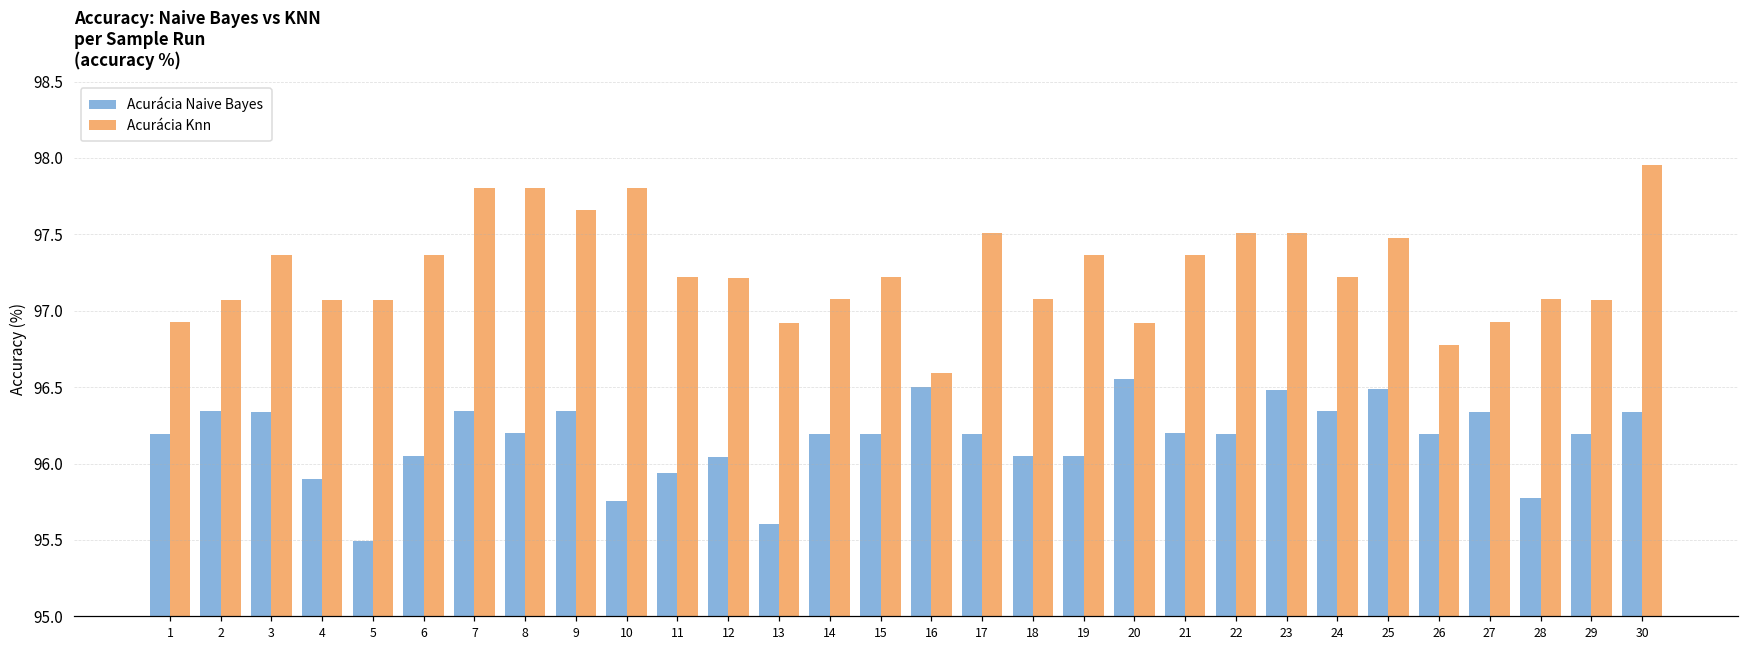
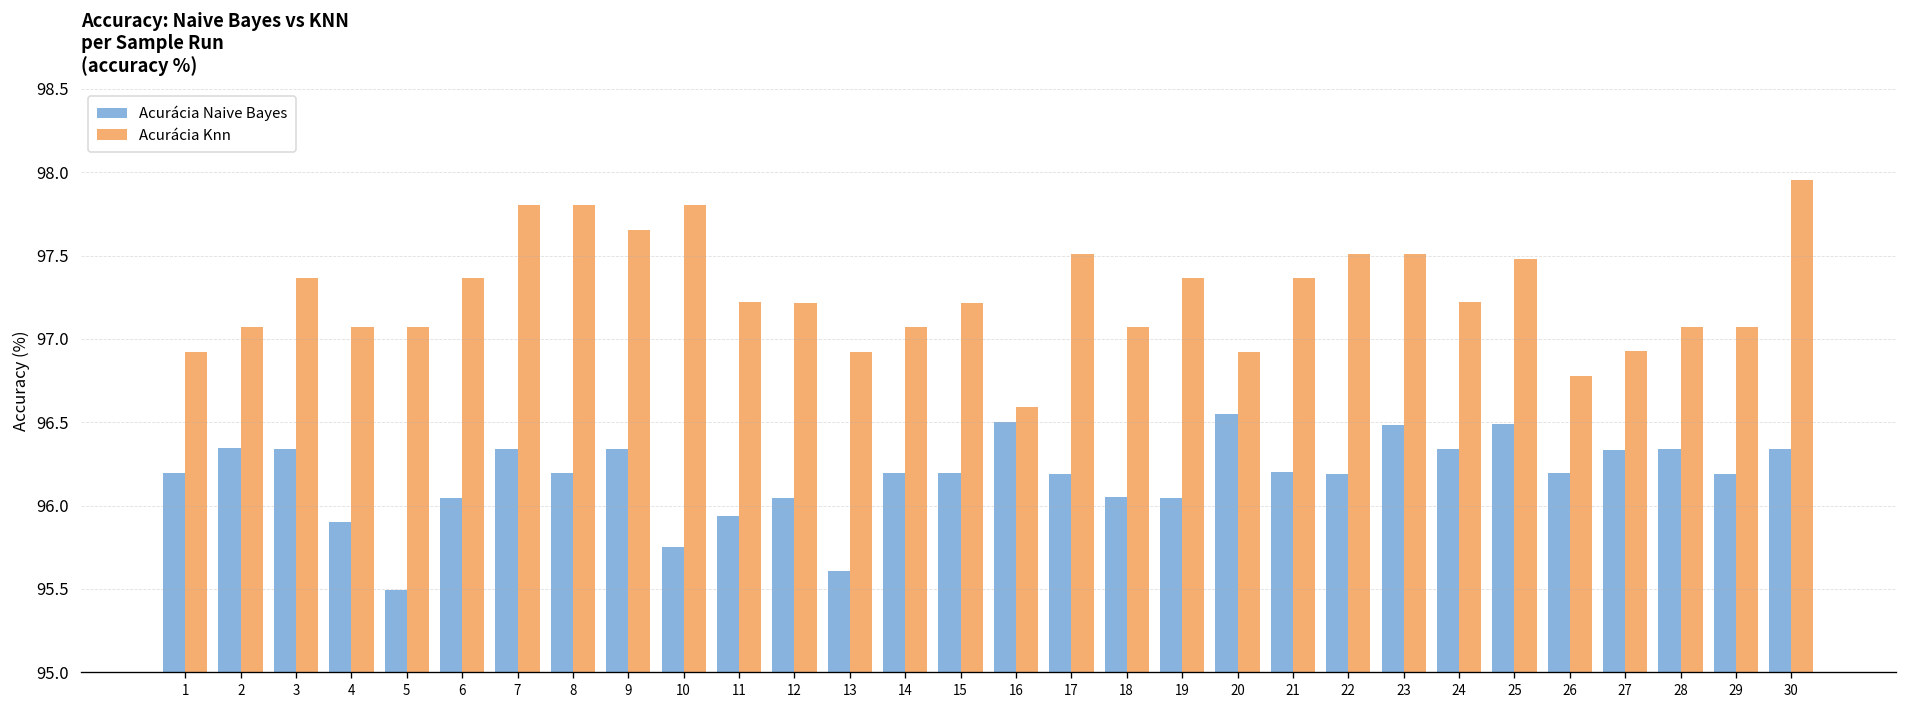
  {
    "Acurácia Naive Bayes": {
      "1": 96.19,
      "2": 96.34,
      "3": 96.34,
      "4": 95.90,
      "5": 95.49,
      "6": 96.05,
      "7": 96.34,
      "8": 96.20,
      "9": 96.34,
      "10": 95.75,
      "11": 95.94,
      "12": 96.04,
      "13": 95.61,
      "14": 96.19,
      "15": 96.19,
      "16": 96.50,
      "17": 96.19,
      "18": 96.05,
      "19": 96.05,
      "20": 96.55,
      "21": 96.20,
      "22": 96.19,
      "23": 96.48,
      "24": 96.34,
      "25": 96.49,
      "26": 96.19,
      "27": 96.34,
-     "28": 95.77,
+     "28": 96.34,
      "29": 96.19,
      "30": 96.34
    },
    "Acurácia Knn": {
      "1": 96.92,
      "2": 97.07,
      "3": 97.36,
      "4": 97.07,
      "5": 97.07,
      "6": 97.37,
      "7": 97.80,
      "8": 97.80,
      "9": 97.66,
      "10": 97.81,
      "11": 97.22,
      "12": 97.22,
      "13": 96.92,
      "14": 97.07,
      "15": 97.22,
      "16": 96.59,
      "17": 97.51,
      "18": 97.07,
      "19": 97.36,
      "20": 96.92,
      "21": 97.36,
      "22": 97.51,
      "23": 97.51,
      "24": 97.22,
      "25": 97.48,
      "26": 96.78,
      "27": 96.93,
      "28": 97.07,
      "29": 97.07,
      "30": 97.95
    }
  }
